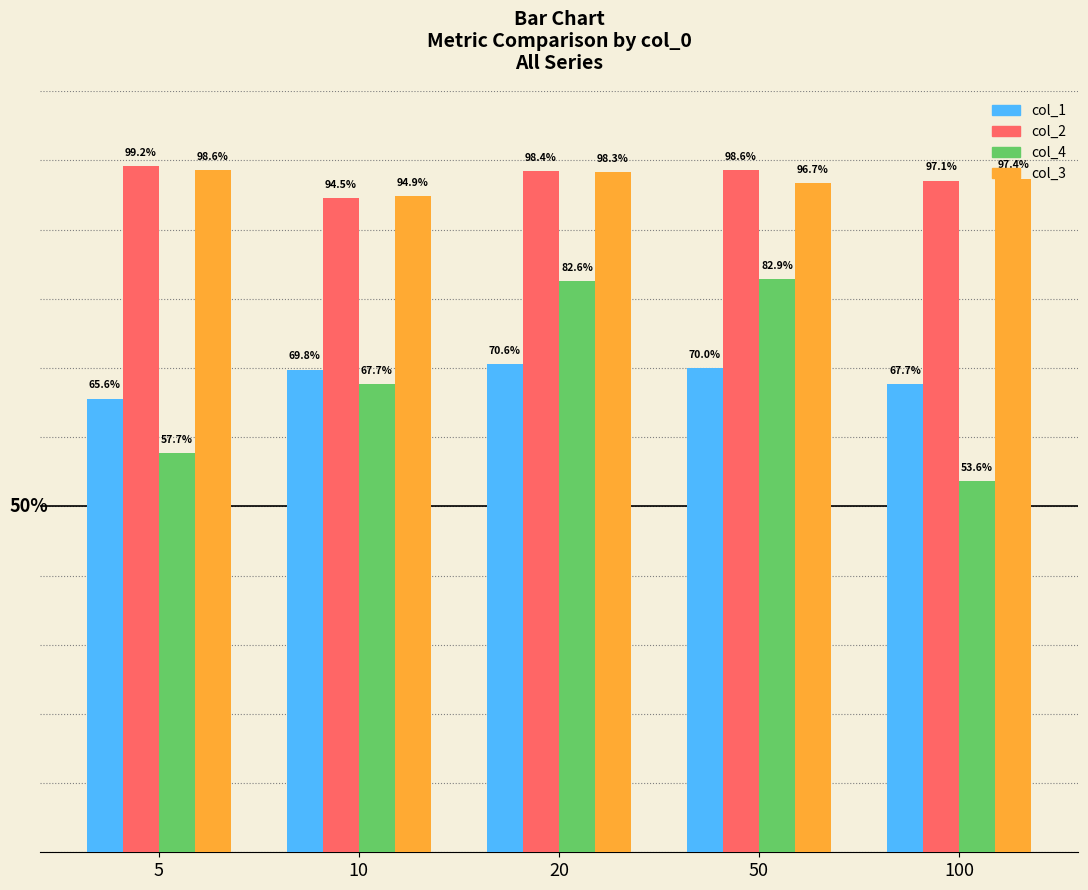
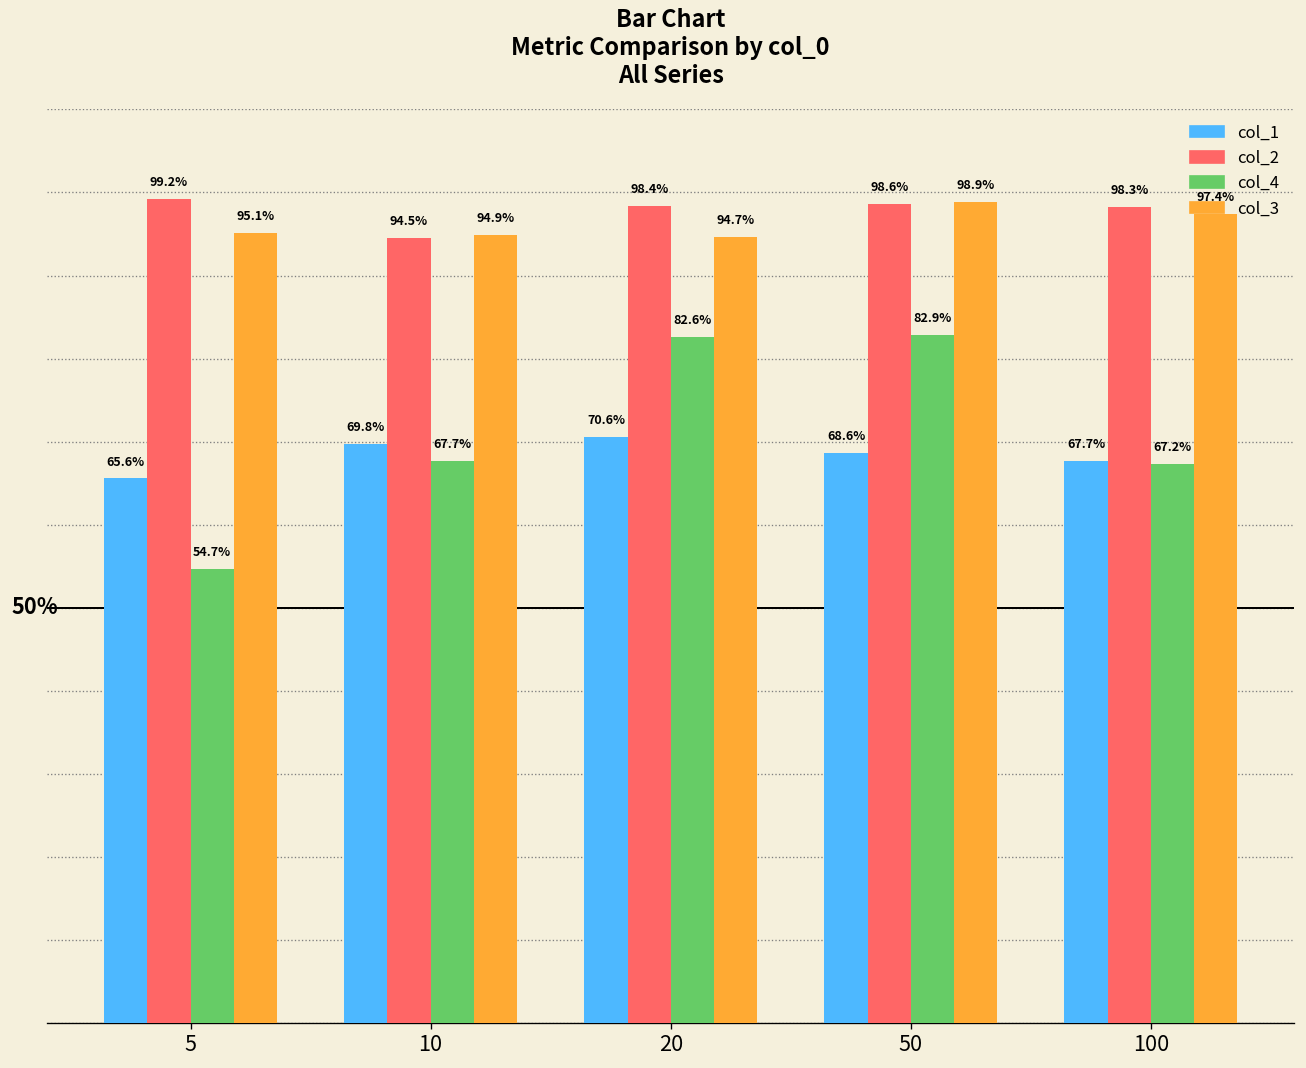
  {
    "col_1": {
      "5": "65.6%",
      "10": "69.8%",
      "20": "70.6%",
-     "50": "70.0%",
+     "50": "68.6%",
      "100": "67.7%"
    },
    "col_2": {
      "5": "99.2%",
      "10": "94.5%",
      "20": "98.4%",
      "50": "98.6%",
-     "100": "97.1%"
+     "100": "98.3%"
    },
    "col_4": {
-     "5": "57.7%",
+     "5": "54.7%",
      "10": "67.7%",
      "20": "82.6%",
      "50": "82.9%",
-     "100": "53.6%"
+     "100": "67.2%"
    },
    "col_3": {
-     "5": "98.6%",
+     "5": "95.1%",
      "10": "94.9%",
-     "20": "98.3%",
-     "50": "96.7%",
+     "20": "94.7%",
+     "50": "98.9%",
      "100": "97.4%"
    }
  }
